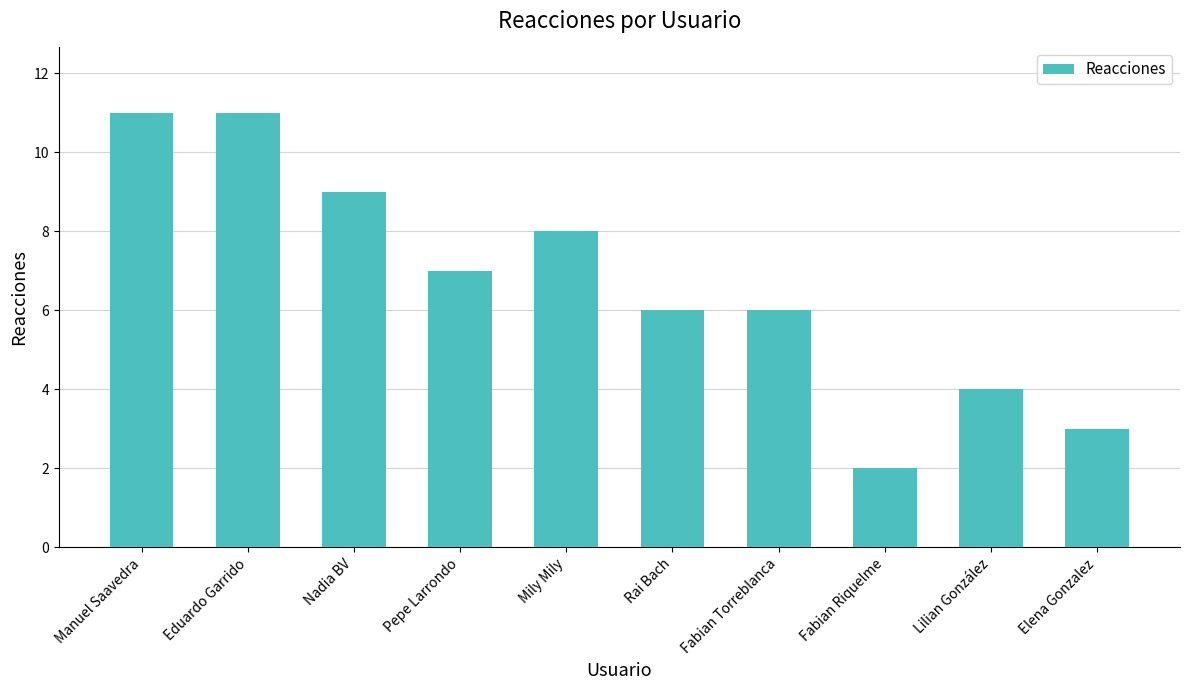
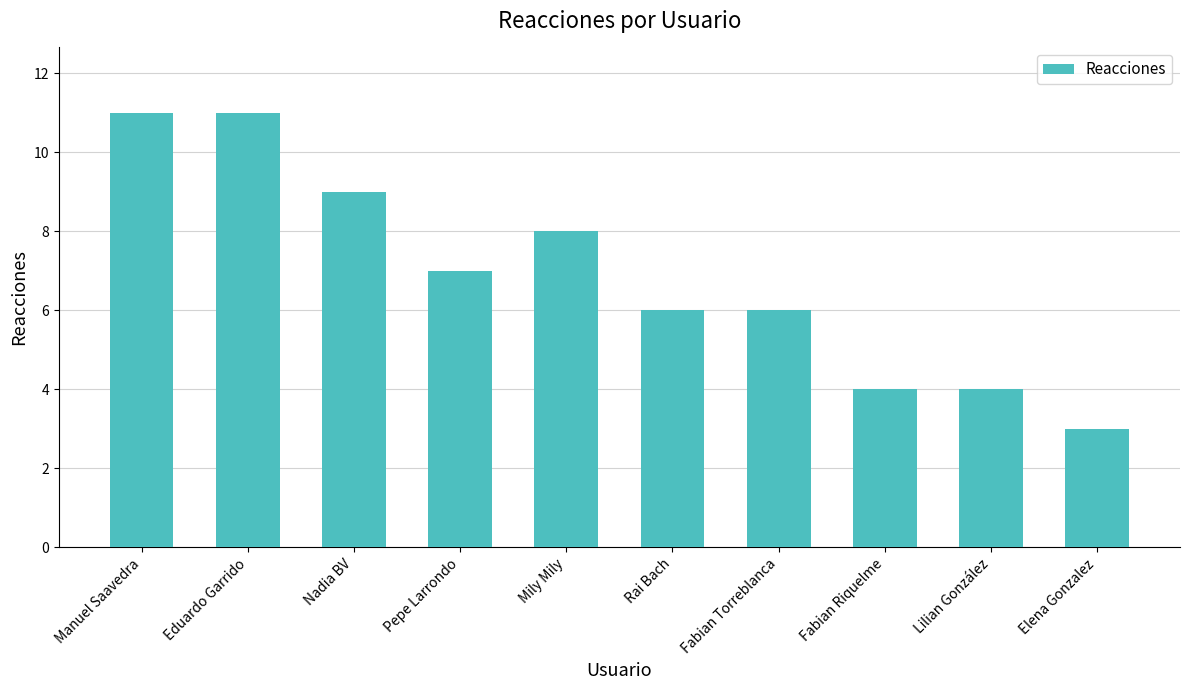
  {
    "Manuel Saavedra": 11,
    "Eduardo Garrido": 11,
    "Nadia BV": 9,
    "Pepe Larrondo": 7,
    "Mily Mily": 8,
    "Rai Bach": 6,
    "Fabian Torreblanca": 6,
-   "Fabian Riquelme": 2,
+   "Fabian Riquelme": 4,
    "Lilian González": 4,
    "Elena Gonzalez": 3
  }
